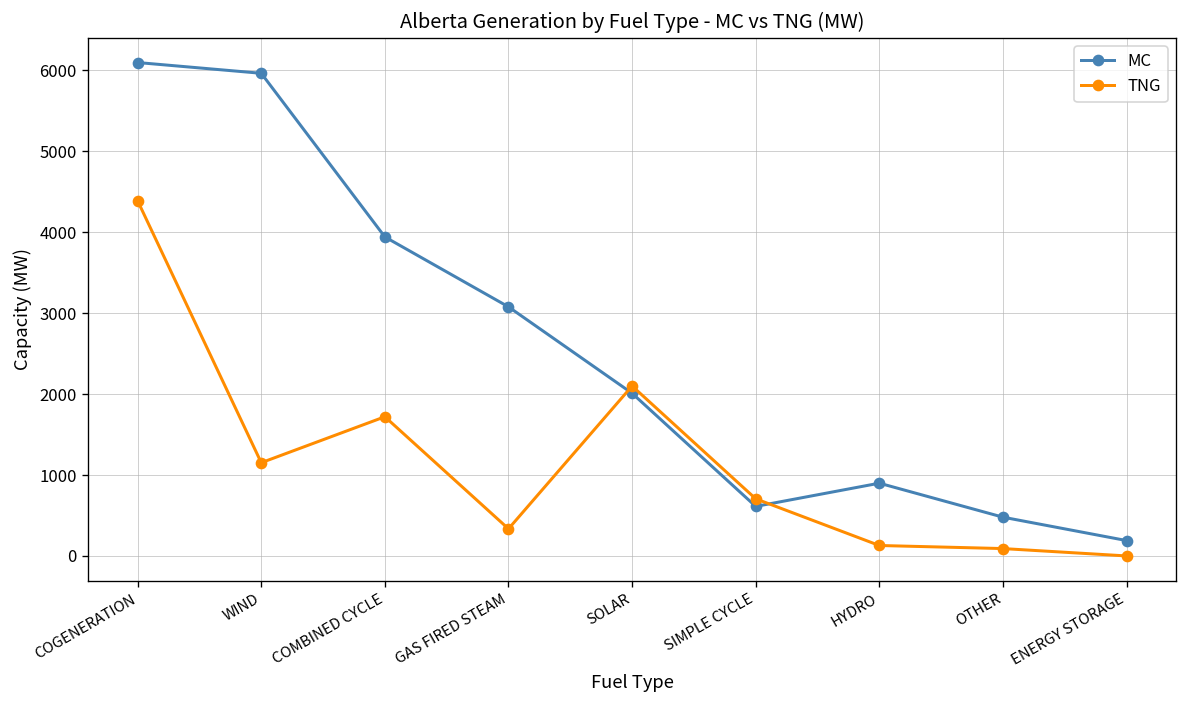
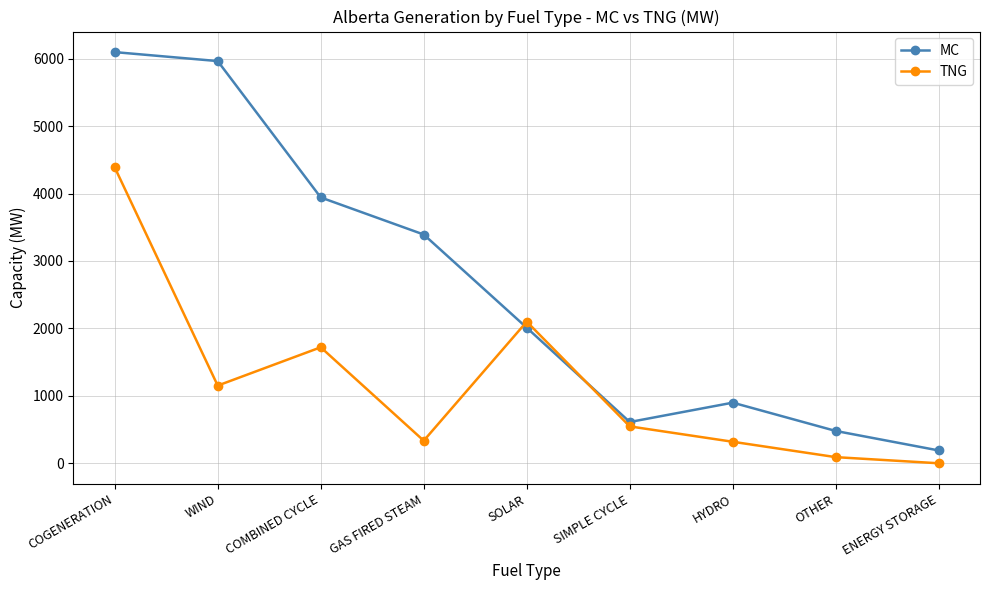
  {
    "MC": {
      "COGENERATION": 6100,
      "WIND": 6000,
      "COMBINED CYCLE": 3900,
-     "GAS FIRED STEAM": 3100,
+     "GAS FIRED STEAM": 3400,
      "SOLAR": 2000,
      "SIMPLE CYCLE": 600,
      "HYDRO": 900,
      "OTHER": 500,
      "ENERGY STORAGE": 200
    },
    "TNG": {
      "COGENERATION": 4400,
      "WIND": 1200,
      "COMBINED CYCLE": 1700,
      "GAS FIRED STEAM": 300,
      "SOLAR": 2100,
-     "SIMPLE CYCLE": 700,
-     "HYDRO": 100,
+     "SIMPLE CYCLE": 500,
+     "HYDRO": 300,
      "OTHER": 100,
      "ENERGY STORAGE": 0
    }
  }
